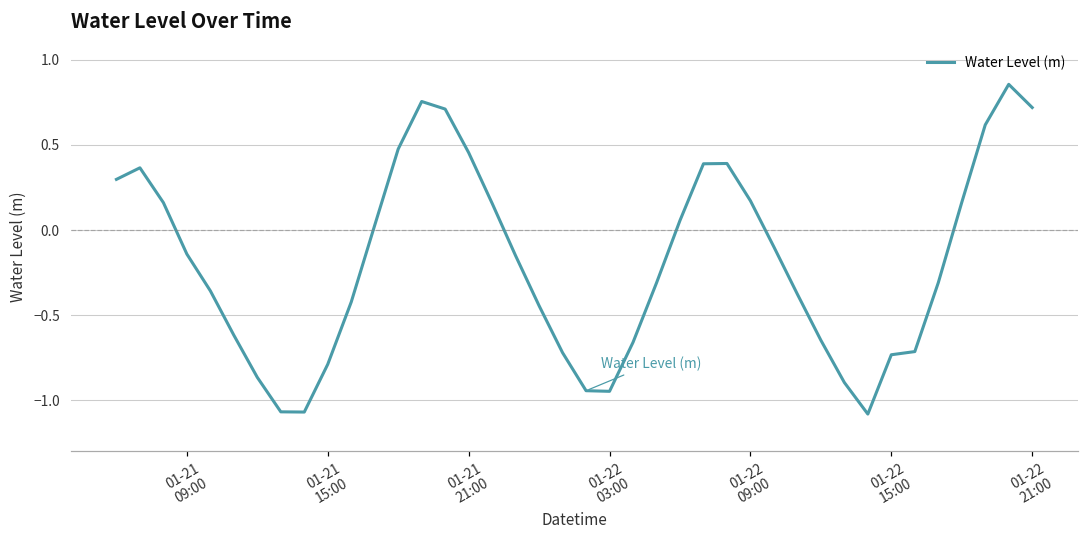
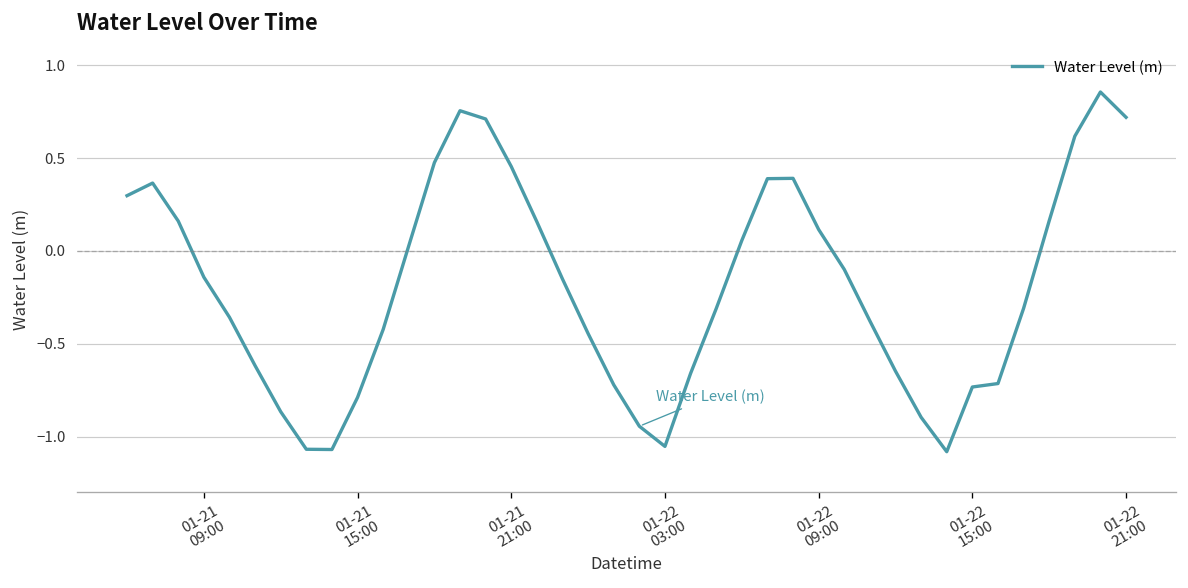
  {
    "01-21 09:00": -0.14,
    "01-21 15:00": -0.79,
    "01-21 21:00": 0.45,
-   "01-22 03:00": -0.95,
-   "01-22 09:00": 0.17,
+   "01-22 03:00": -1.05,
+   "01-22 09:00": 0.12,
    "01-22 15:00": -0.73,
    "01-22 21:00": 0.72
  }
